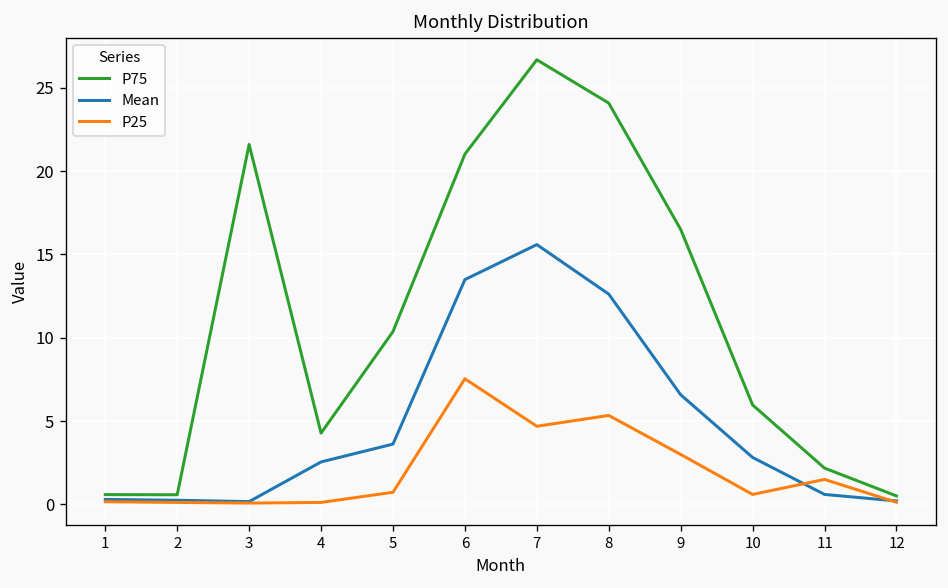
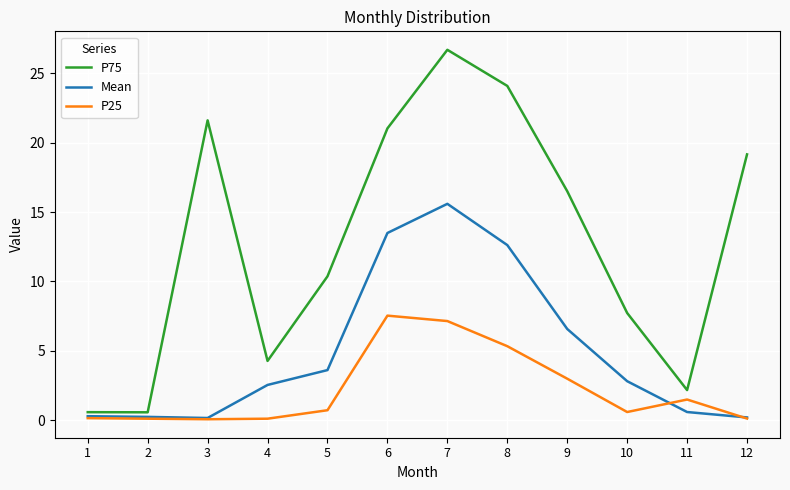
  {
    "P75": {
      "1": 0.6,
      "2": 0.6,
      "3": 21.6,
      "4": 4.3,
      "5": 10.4,
      "6": 21.0,
      "7": 26.7,
      "8": 24.1,
      "9": 16.5,
-     "10": 6.0,
+     "10": 7.7,
      "11": 2.2,
-     "12": 0.5
+     "12": 19.2
    },
    "Mean": {
      "4": 2.6,
      "5": 3.6,
      "6": 13.5,
      "7": 15.6,
      "8": 12.6,
      "9": 6.6,
      "10": 2.8,
      "11": 0.6
    },
    "P25": {
      "4": 0.1,
      "5": 0.7,
      "6": 7.5,
-     "7": 4.7,
+     "7": 7.2,
      "8": 5.3,
      "9": 3.0,
      "10": 0.6,
      "11": 1.5
    }
  }
